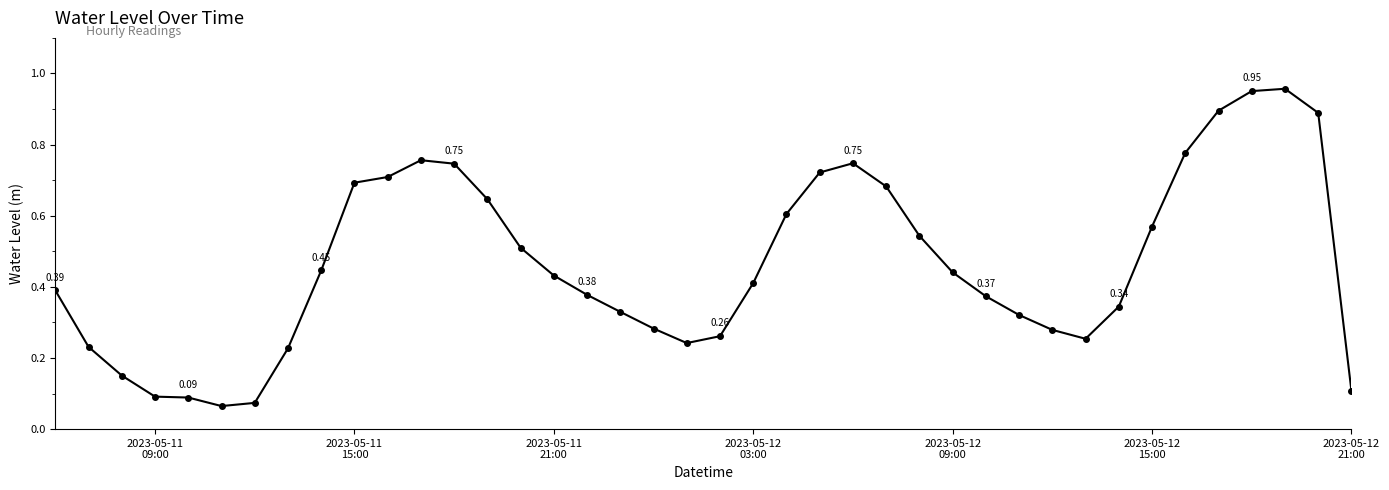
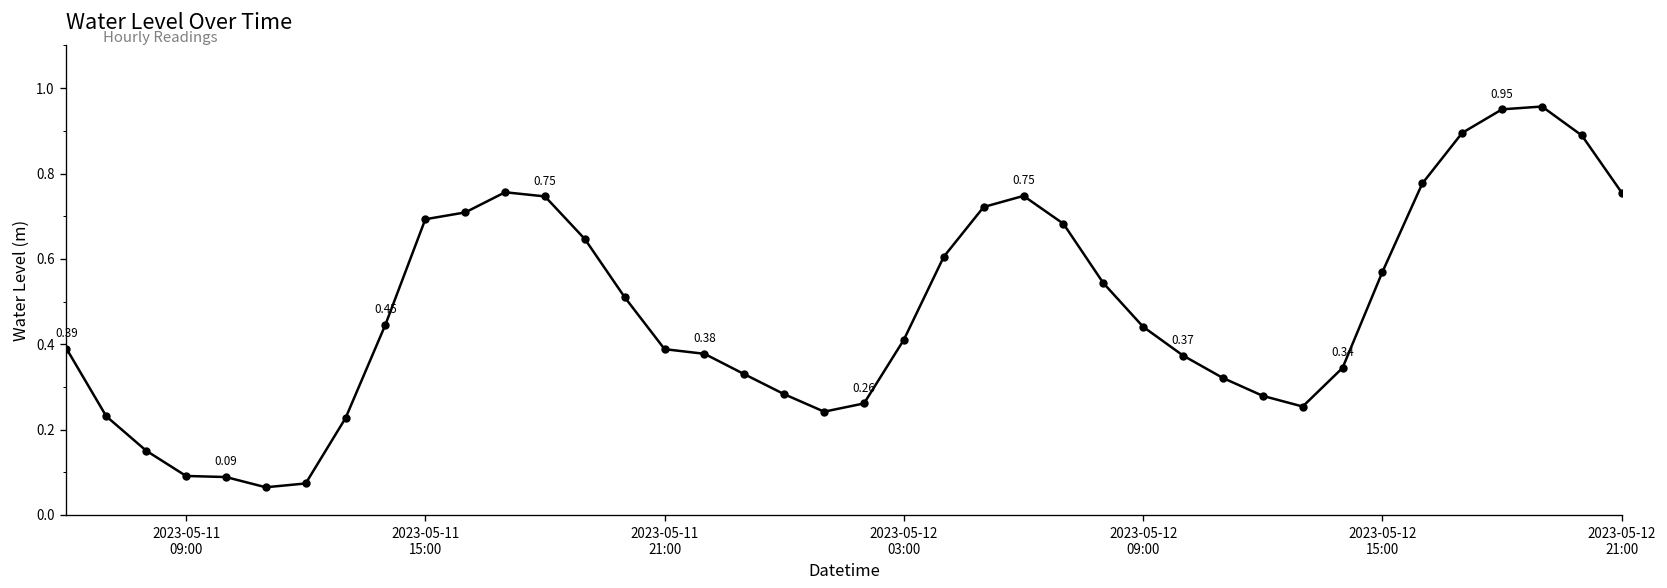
  {
    "2023-05-11 15:00": 0.69,
-   "2023-05-11 21:00": 0.43,
+   "2023-05-11 21:00": 0.39,
    "2023-05-12 03:00": 0.41,
    "2023-05-12 09:00": 0.44,
    "2023-05-12 15:00": 0.57,
-   "2023-05-12 21:00": 0.11
+   "2023-05-12 21:00": 0.76
  }
